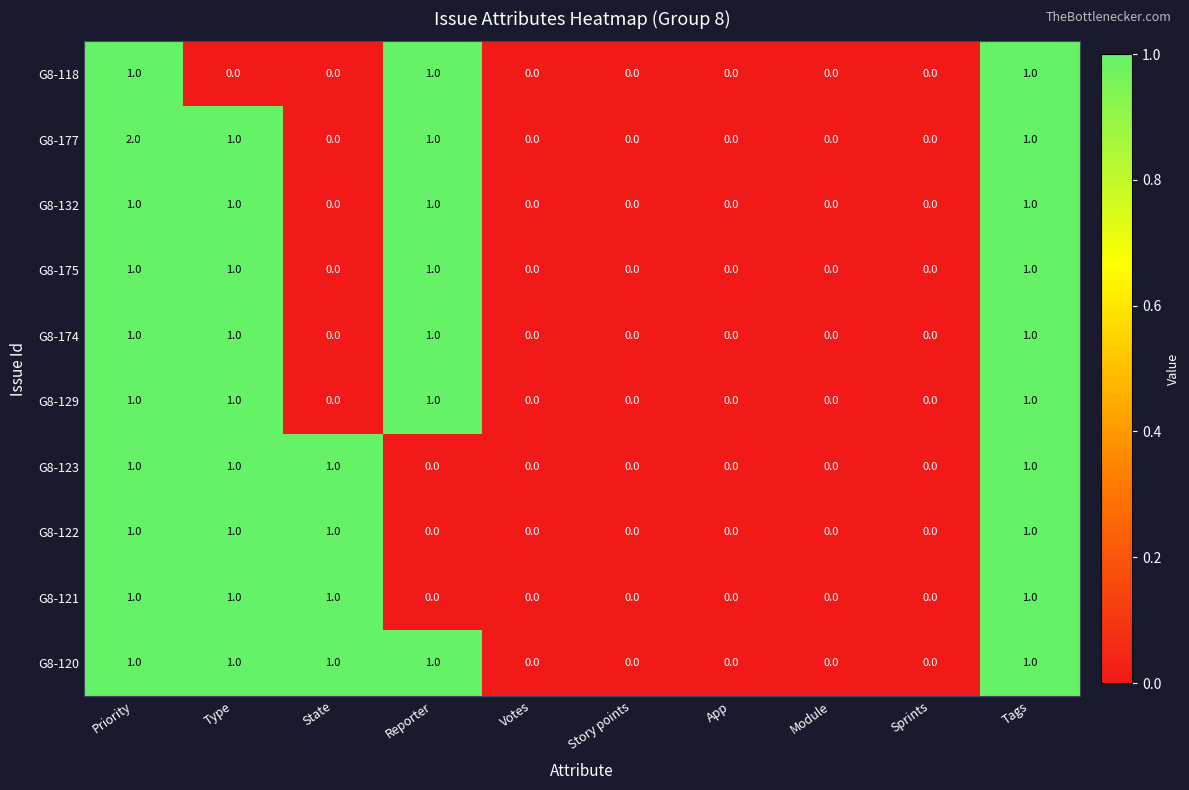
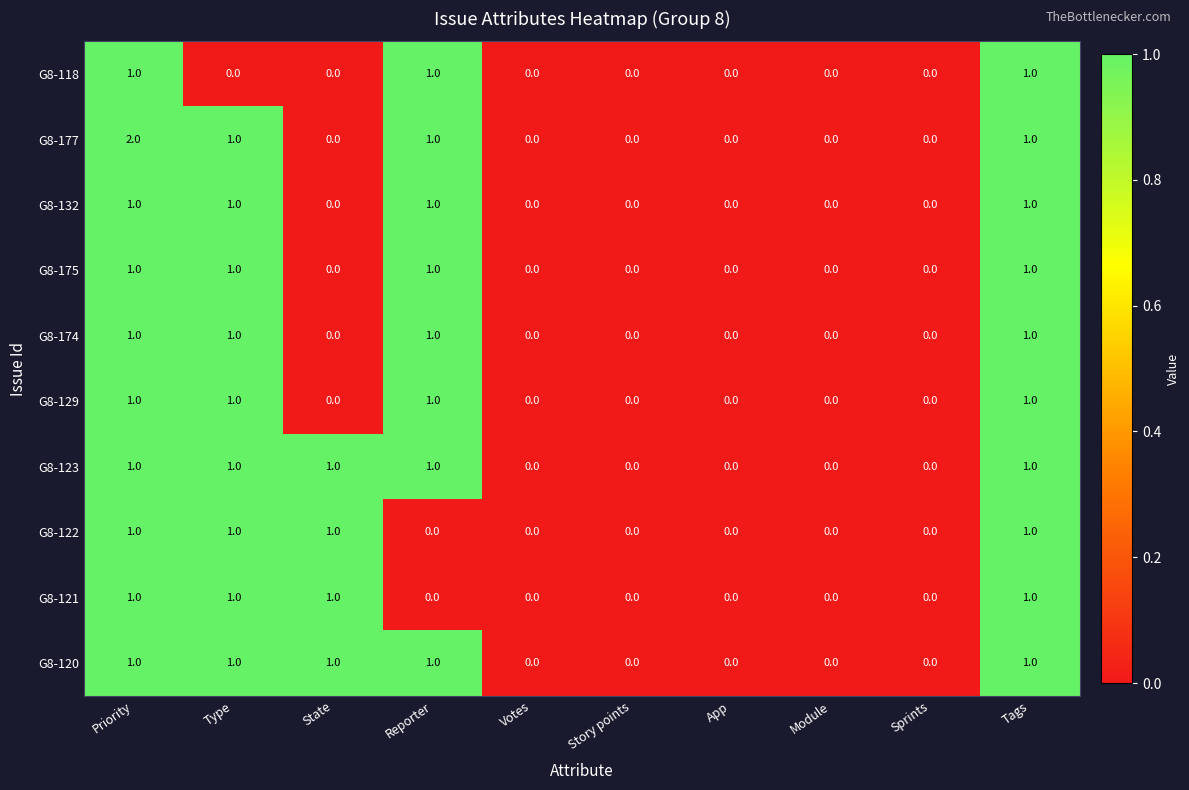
  {
    "G8-118": {
      "Priority": 1.0,
      "Type": 0.0,
      "State": 0.0,
      "Reporter": 1.0,
      "Votes": 0.0,
      "Story points": 0.0,
      "App": 0.0,
      "Module": 0.0,
      "Sprints": 0.0,
      "Tags": 1.0
    },
    "G8-177": {
      "Priority": 2.0,
      "Type": 1.0,
      "State": 0.0,
      "Reporter": 1.0,
      "Votes": 0.0,
      "Story points": 0.0,
      "App": 0.0,
      "Module": 0.0,
      "Sprints": 0.0,
      "Tags": 1.0
    },
    "G8-132": {
      "Priority": 1.0,
      "Type": 1.0,
      "State": 0.0,
      "Reporter": 1.0,
      "Votes": 0.0,
      "Story points": 0.0,
      "App": 0.0,
      "Module": 0.0,
      "Sprints": 0.0,
      "Tags": 1.0
    },
    "G8-175": {
      "Priority": 1.0,
      "Type": 1.0,
      "State": 0.0,
      "Reporter": 1.0,
      "Votes": 0.0,
      "Story points": 0.0,
      "App": 0.0,
      "Module": 0.0,
      "Sprints": 0.0,
      "Tags": 1.0
    },
    "G8-174": {
      "Priority": 1.0,
      "Type": 1.0,
      "State": 0.0,
      "Reporter": 1.0,
      "Votes": 0.0,
      "Story points": 0.0,
      "App": 0.0,
      "Module": 0.0,
      "Sprints": 0.0,
      "Tags": 1.0
    },
    "G8-129": {
      "Priority": 1.0,
      "Type": 1.0,
      "State": 0.0,
      "Reporter": 1.0,
      "Votes": 0.0,
      "Story points": 0.0,
      "App": 0.0,
      "Module": 0.0,
      "Sprints": 0.0,
      "Tags": 1.0
    },
    "G8-123": {
      "Priority": 1.0,
      "Type": 1.0,
      "State": 1.0,
-     "Reporter": 0.0,
+     "Reporter": 1.0,
      "Votes": 0.0,
      "Story points": 0.0,
      "App": 0.0,
      "Module": 0.0,
      "Sprints": 0.0,
      "Tags": 1.0
    },
    "G8-122": {
      "Priority": 1.0,
      "Type": 1.0,
      "State": 1.0,
      "Reporter": 0.0,
      "Votes": 0.0,
      "Story points": 0.0,
      "App": 0.0,
      "Module": 0.0,
      "Sprints": 0.0,
      "Tags": 1.0
    },
    "G8-121": {
      "Priority": 1.0,
      "Type": 1.0,
      "State": 1.0,
      "Reporter": 0.0,
      "Votes": 0.0,
      "Story points": 0.0,
      "App": 0.0,
      "Module": 0.0,
      "Sprints": 0.0,
      "Tags": 1.0
    },
    "G8-120": {
      "Priority": 1.0,
      "Type": 1.0,
      "State": 1.0,
      "Reporter": 1.0,
      "Votes": 0.0,
      "Story points": 0.0,
      "App": 0.0,
      "Module": 0.0,
      "Sprints": 0.0,
      "Tags": 1.0
    }
  }
